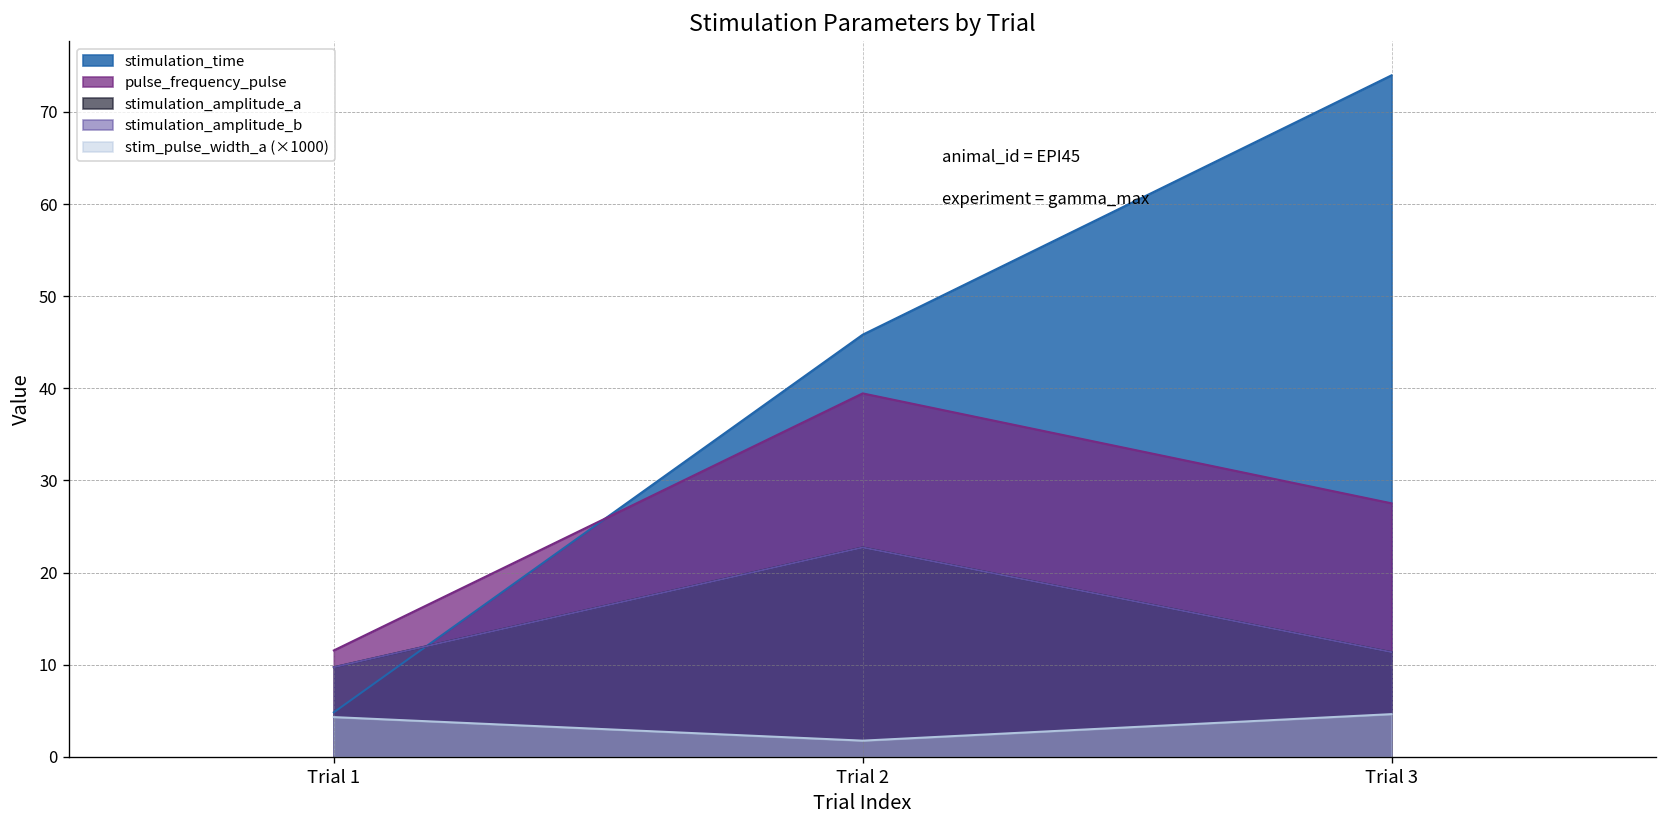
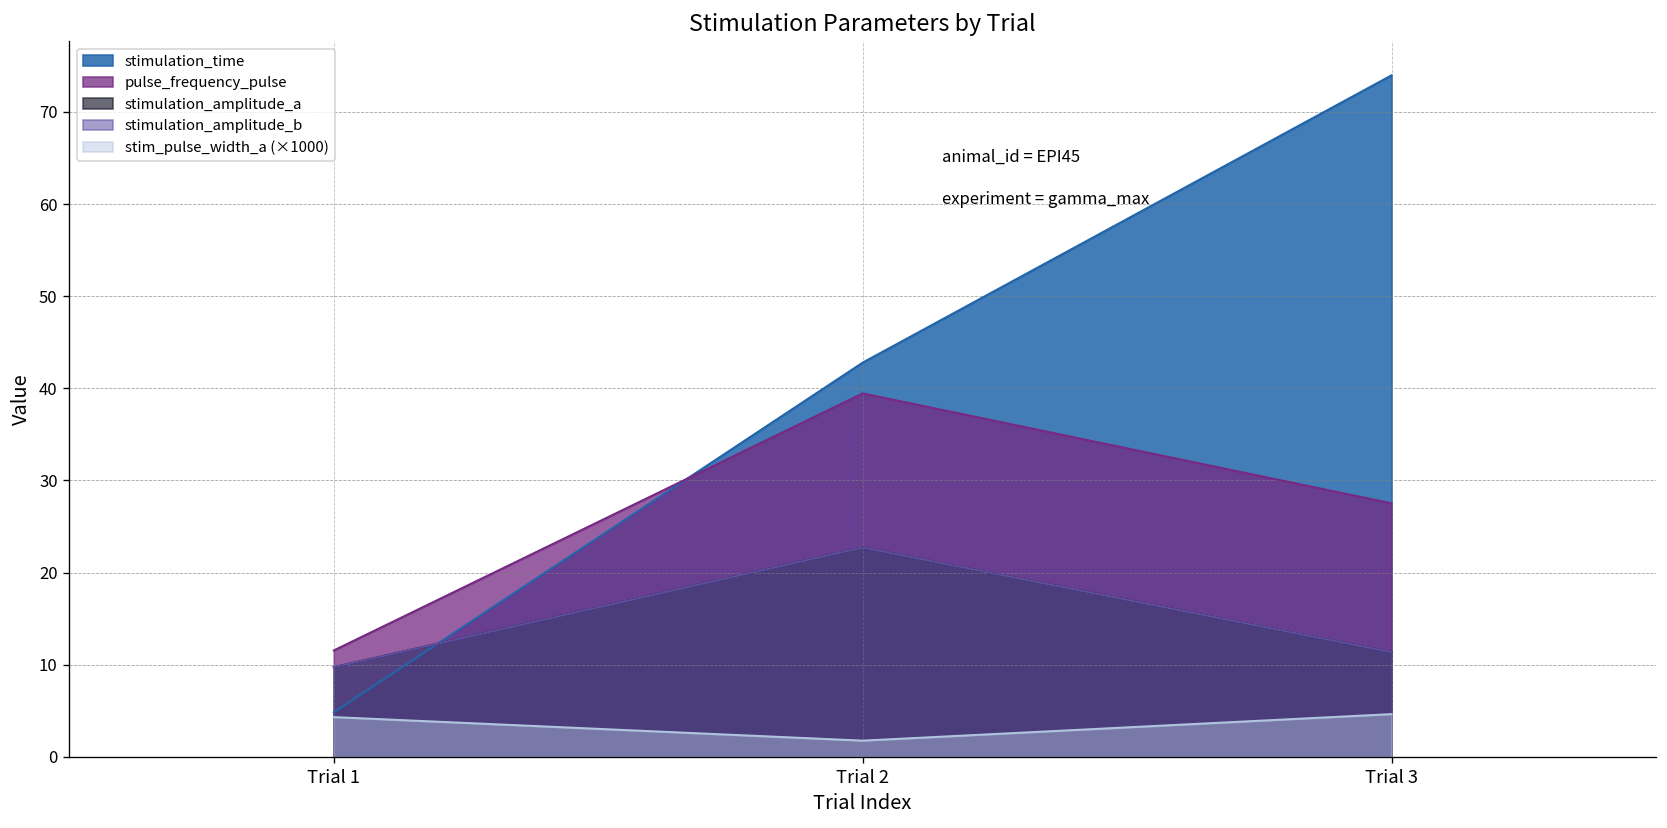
  {
    "stimulation_time": {
      "Trial 1": 5,
-     "Trial 2": 46,
+     "Trial 2": 43,
      "Trial 3": 74
    },
    "stim_pulse_width_a (×1000)": {
      "Trial 1": 4,
      "Trial 2": 2,
      "Trial 3": 5
    }
  }
